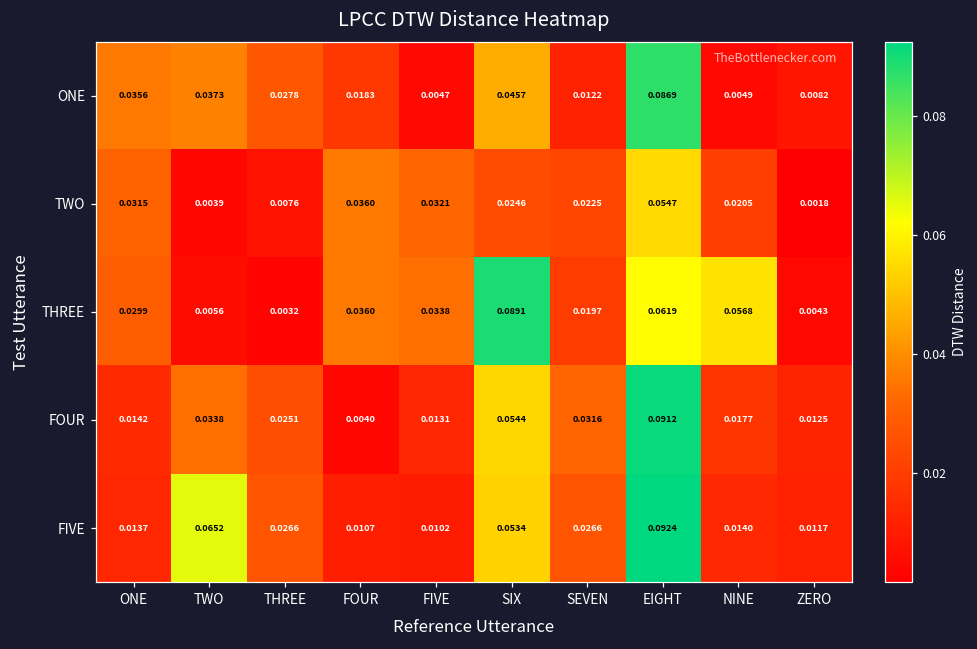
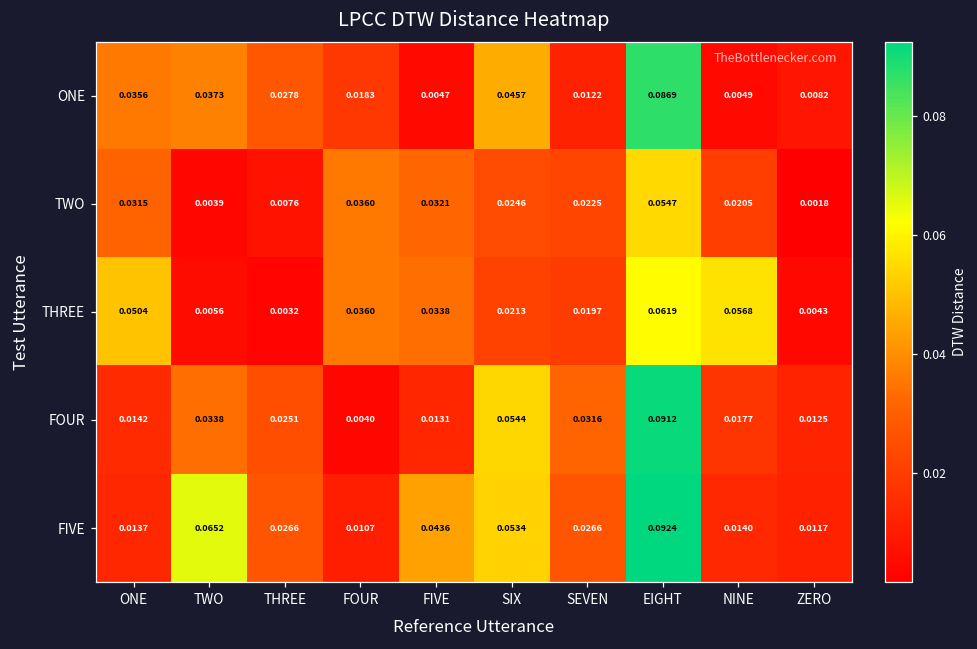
  {
    "ONE": {
      "ONE": 0.0356,
      "TWO": 0.0373,
      "THREE": 0.0278,
      "FOUR": 0.0183,
      "FIVE": 0.0047,
      "SIX": 0.0457,
      "SEVEN": 0.0122,
      "EIGHT": 0.0869,
      "ZERO": 0.0082
    },
    "TWO": {
      "ONE": 0.0315,
      "TWO": 0.0039,
      "THREE": 0.0076,
      "FOUR": 0.0360,
      "FIVE": 0.0321,
      "SIX": 0.0246,
      "SEVEN": 0.0225,
      "EIGHT": 0.0547,
      "NINE": 0.0205,
      "ZERO": 0.0018
    },
    "THREE": {
-     "ONE": 0.0299,
+     "ONE": 0.0504,
      "TWO": 0.0056,
      "THREE": 0.0032,
      "FOUR": 0.0360,
      "FIVE": 0.0338,
-     "SIX": 0.0891,
+     "SIX": 0.0213,
      "SEVEN": 0.0197,
      "EIGHT": 0.0619,
      "NINE": 0.0568,
      "ZERO": 0.0043
    },
    "FOUR": {
      "ONE": 0.0142,
      "TWO": 0.0338,
      "THREE": 0.0251,
      "FOUR": 0.0040,
      "FIVE": 0.0131,
      "SIX": 0.0544,
      "SEVEN": 0.0316,
      "EIGHT": 0.0912,
      "NINE": 0.0177,
      "ZERO": 0.0125
    },
    "FIVE": {
      "ONE": 0.0137,
      "TWO": 0.0652,
      "THREE": 0.0266,
      "FOUR": 0.0107,
-     "FIVE": 0.0102,
+     "FIVE": 0.0436,
      "SIX": 0.0534,
      "SEVEN": 0.0266,
      "EIGHT": 0.0924,
      "NINE": 0.0140,
      "ZERO": 0.0117
    }
  }
